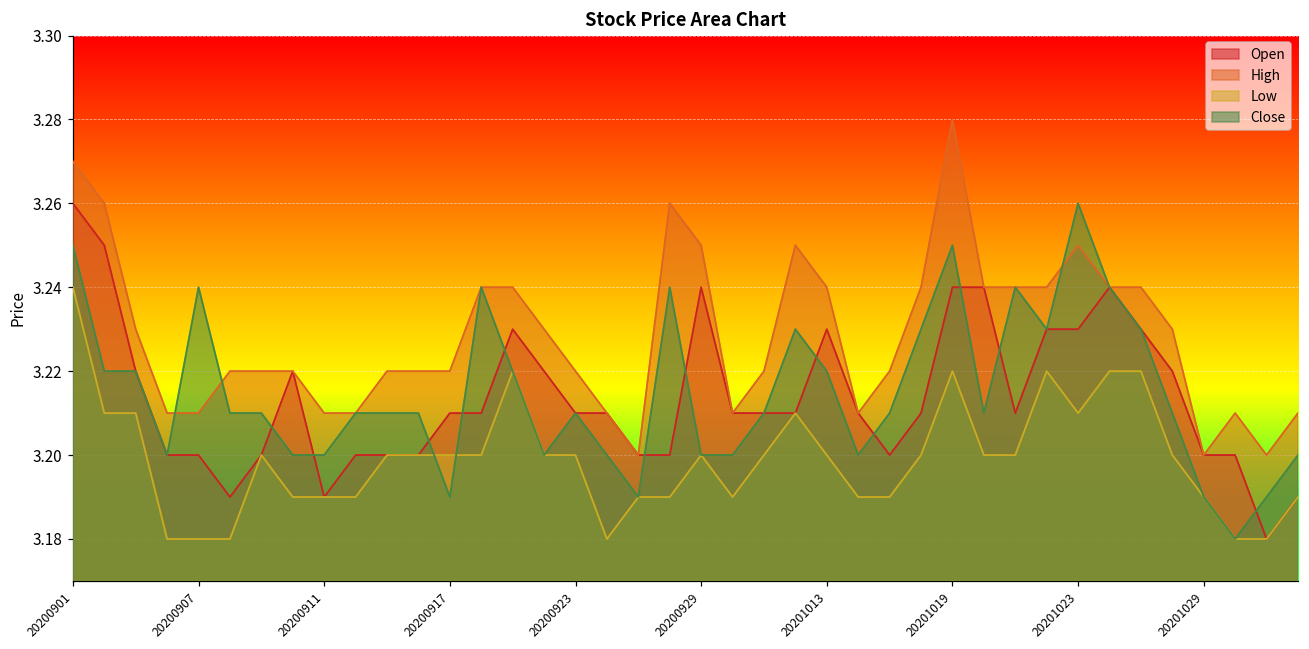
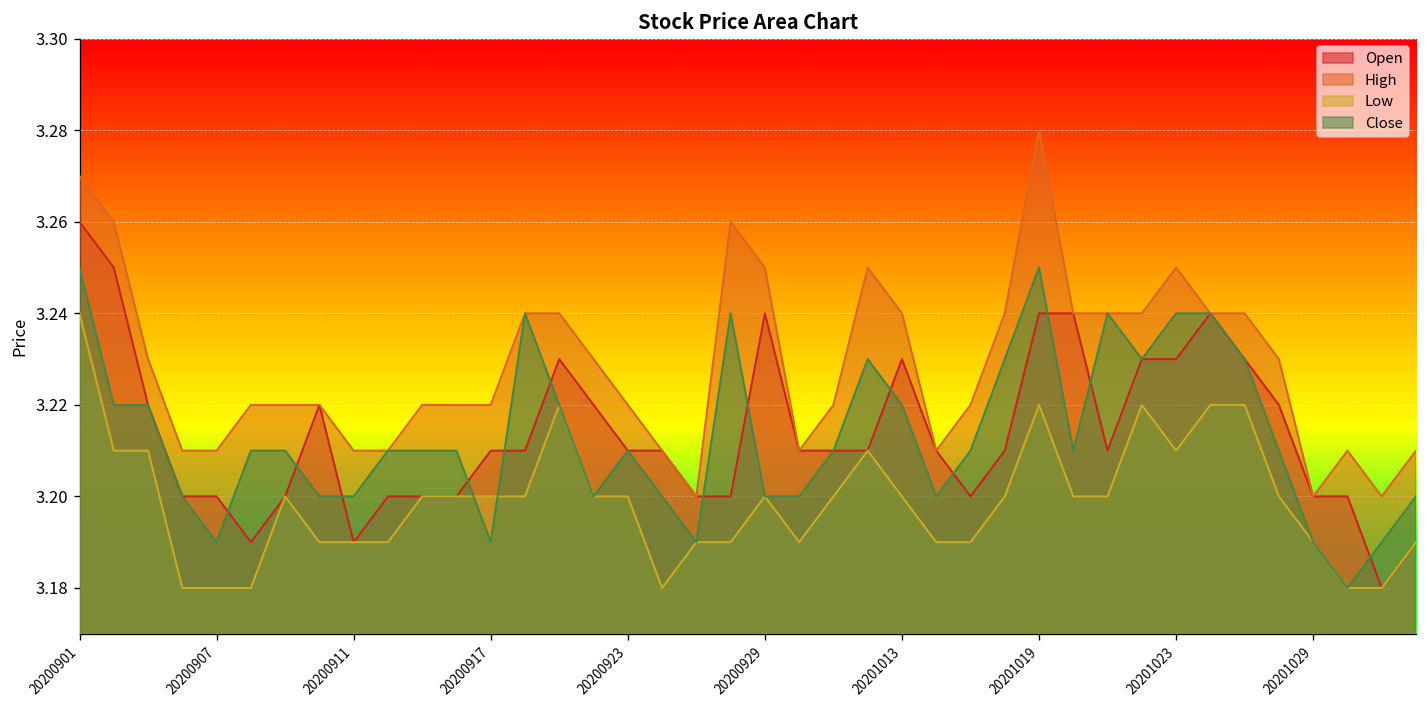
  {
    "Close": {
      "20200901": 3.25,
-     "20200907": 3.24,
+     "20200907": 3.19,
      "20200911": 3.20,
      "20200917": 3.19,
      "20201013": 3.22,
      "20201019": 3.25,
-     "20201023": 3.26
+     "20201023": 3.24
    }
  }
